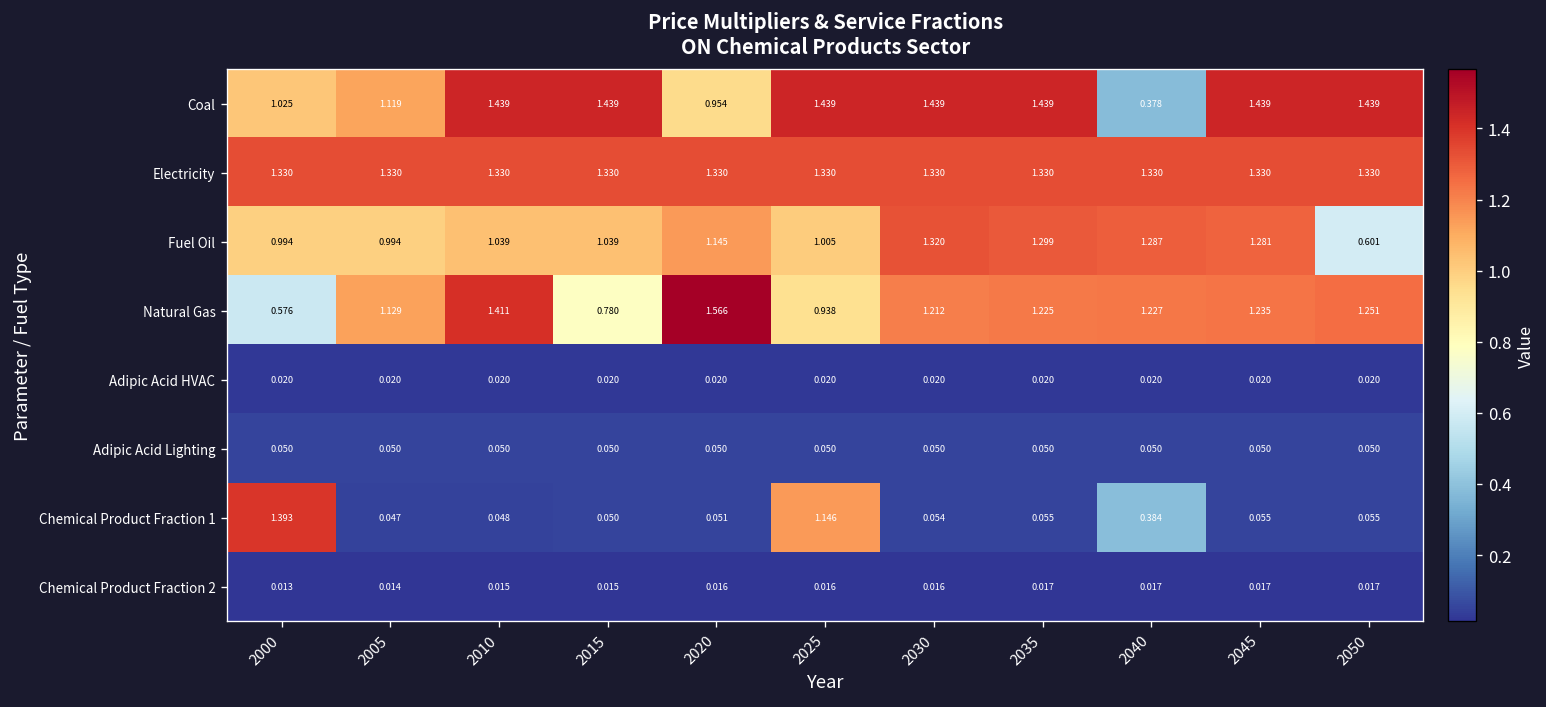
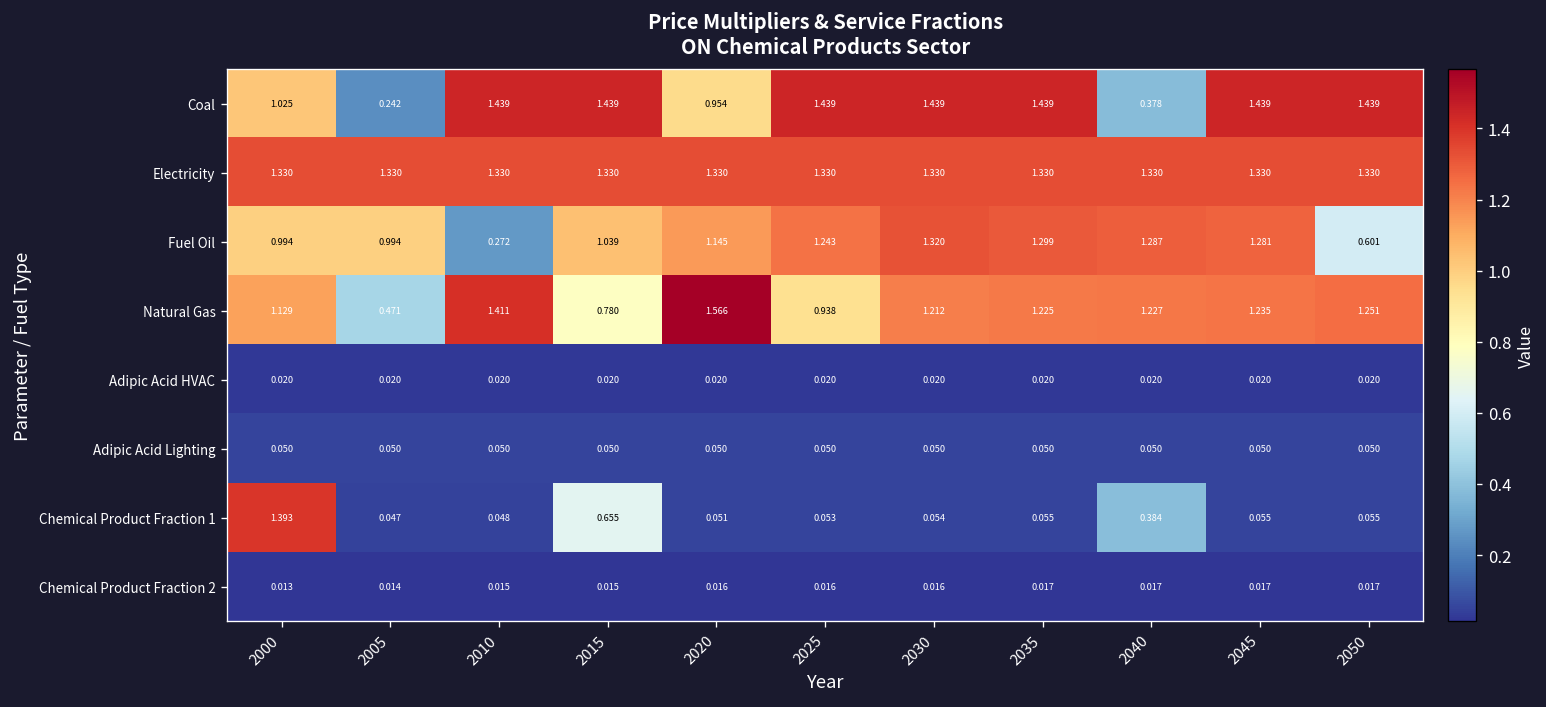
  {
    "Coal": {
      "2000": 1.025,
-     "2005": 1.119,
+     "2005": 0.242,
      "2010": 1.439,
      "2015": 1.439,
      "2020": 0.954,
      "2025": 1.439,
      "2030": 1.439,
      "2035": 1.439,
      "2040": 0.378,
      "2045": 1.439,
      "2050": 1.439
    },
    "Electricity": {
      "2000": 1.330,
      "2005": 1.330,
      "2010": 1.330,
      "2015": 1.330,
      "2020": 1.330,
      "2025": 1.330,
      "2030": 1.330,
      "2035": 1.330,
      "2040": 1.330,
      "2045": 1.330,
      "2050": 1.330
    },
    "Fuel Oil": {
      "2000": 0.994,
      "2005": 0.994,
-     "2010": 1.039,
+     "2010": 0.272,
      "2015": 1.039,
      "2020": 1.145,
-     "2025": 1.005,
+     "2025": 1.243,
      "2030": 1.320,
      "2035": 1.299,
      "2040": 1.287,
      "2045": 1.281,
      "2050": 0.601
    },
    "Natural Gas": {
-     "2000": 0.576,
-     "2005": 1.129,
+     "2000": 1.129,
+     "2005": 0.471,
      "2010": 1.411,
      "2015": 0.780,
      "2020": 1.566,
      "2025": 0.938,
      "2030": 1.212,
      "2035": 1.225,
      "2040": 1.227,
      "2045": 1.235,
      "2050": 1.251
    },
    "Adipic Acid HVAC": {
      "2000": 0.020,
      "2005": 0.020,
      "2010": 0.020,
      "2015": 0.020,
      "2020": 0.020,
      "2025": 0.020,
      "2030": 0.020,
      "2035": 0.020,
      "2040": 0.020,
      "2045": 0.020,
      "2050": 0.020
    },
    "Adipic Acid Lighting": {
      "2000": 0.050,
      "2005": 0.050,
      "2010": 0.050,
      "2015": 0.050,
      "2020": 0.050,
      "2025": 0.050,
      "2030": 0.050,
      "2035": 0.050,
      "2040": 0.050,
      "2045": 0.050,
      "2050": 0.050
    },
    "Chemical Product Fraction 1": {
      "2000": 1.393,
      "2005": 0.047,
      "2010": 0.048,
-     "2015": 0.050,
+     "2015": 0.655,
      "2020": 0.051,
-     "2025": 1.146,
+     "2025": 0.053,
      "2030": 0.054,
      "2035": 0.055,
      "2040": 0.384,
      "2045": 0.055,
      "2050": 0.055
    },
    "Chemical Product Fraction 2": {
      "2000": 0.013,
      "2005": 0.014,
      "2010": 0.015,
      "2015": 0.015,
      "2020": 0.016,
      "2025": 0.016,
      "2030": 0.016,
      "2035": 0.017,
      "2040": 0.017,
      "2045": 0.017,
      "2050": 0.017
    }
  }
